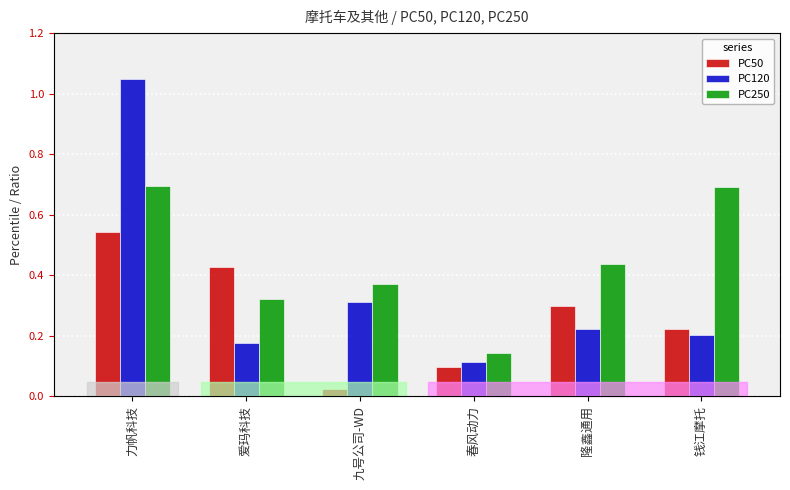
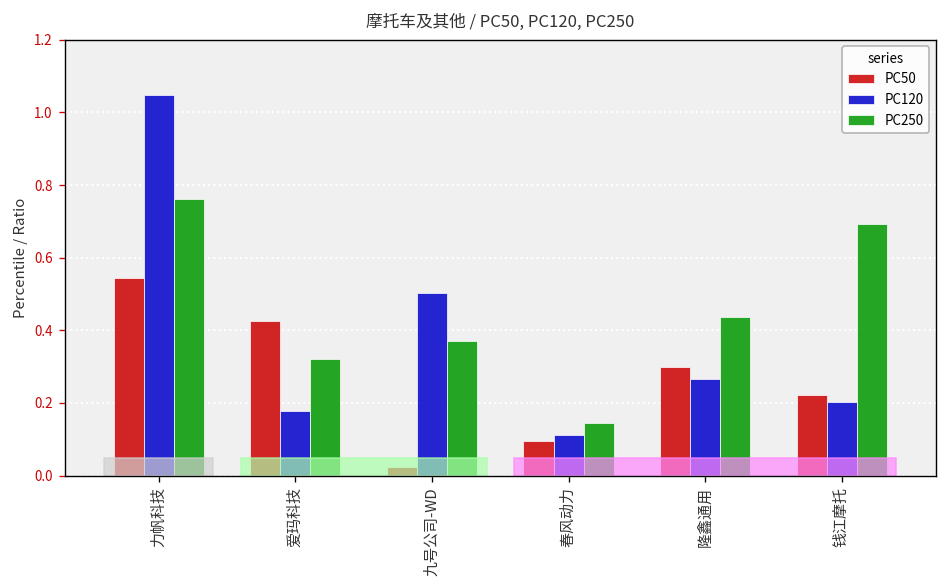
  {
    "PC50": {
      "力帆科技": 0.54,
      "爱玛科技": 0.43,
      "春风动力": 0.10,
      "隆鑫通用": 0.30,
      "钱江摩托": 0.22
    },
    "PC120": {
      "力帆科技": 1.05,
      "爱玛科技": 0.18,
-     "九号公司-WD": 0.31,
+     "九号公司-WD": 0.50,
      "春风动力": 0.11,
-     "隆鑫通用": 0.22,
+     "隆鑫通用": 0.27,
      "钱江摩托": 0.20
    },
    "PC250": {
-     "力帆科技": 0.70,
+     "力帆科技": 0.76,
      "爱玛科技": 0.32,
      "九号公司-WD": 0.37,
      "春风动力": 0.14,
      "隆鑫通用": 0.44,
      "钱江摩托": 0.69
    }
  }
